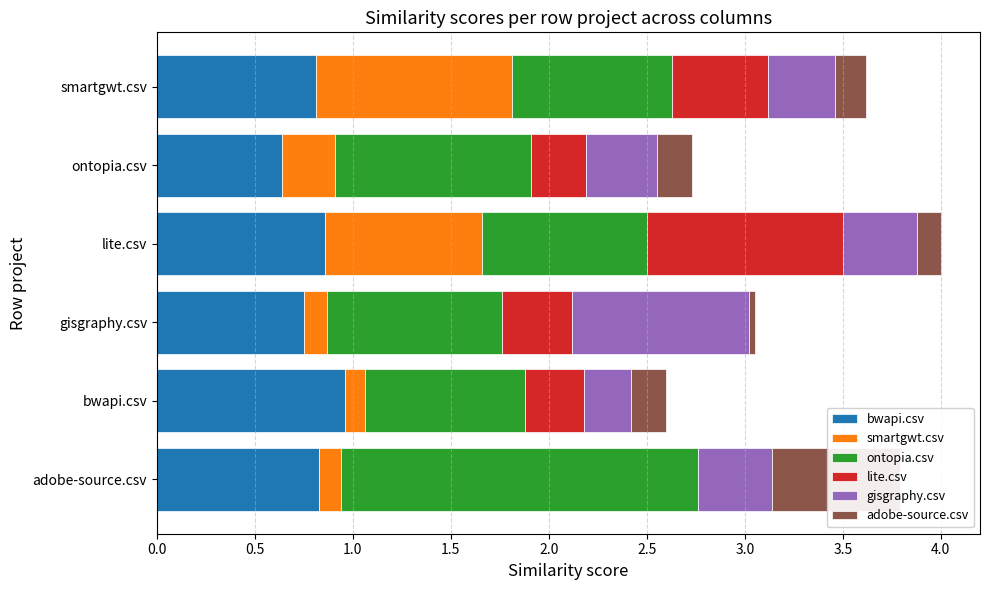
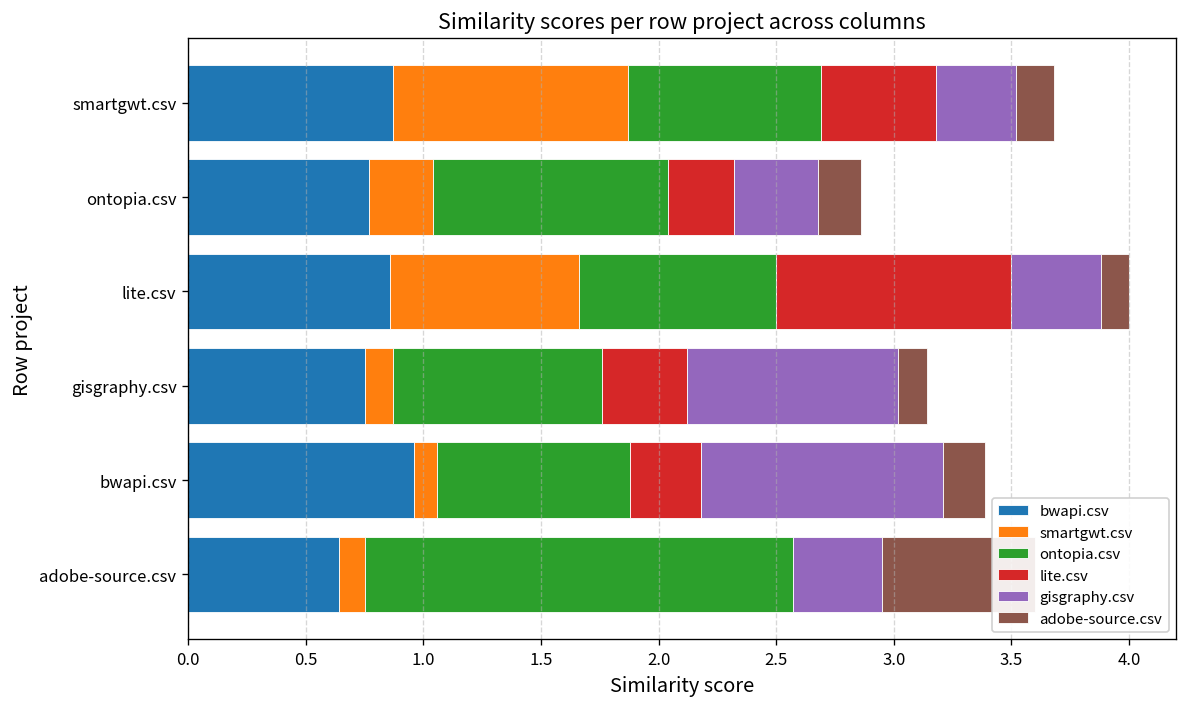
  {
    "bwapi.csv": {
-     "smartgwt.csv": 0.81,
-     "ontopia.csv": 0.64,
+     "smartgwt.csv": 0.87,
+     "ontopia.csv": 0.77,
      "lite.csv": 0.86,
      "gisgraphy.csv": 0.75,
      "bwapi.csv": 0.96,
-     "adobe-source.csv": 0.83
+     "adobe-source.csv": 0.64
    },
    "smartgwt.csv": {
      "smartgwt.csv": 1.00,
      "ontopia.csv": 0.27,
      "lite.csv": 0.80,
      "gisgraphy.csv": 0.12,
      "bwapi.csv": 0.10,
      "adobe-source.csv": 0.11
    },
    "ontopia.csv": {
      "smartgwt.csv": 0.82,
      "ontopia.csv": 1.00,
      "lite.csv": 0.84,
      "gisgraphy.csv": 0.89,
      "bwapi.csv": 0.82,
      "adobe-source.csv": 1.82
    },
    "lite.csv": {
      "smartgwt.csv": 0.49,
      "ontopia.csv": 0.28,
      "lite.csv": 1.00,
      "gisgraphy.csv": 0.36,
      "bwapi.csv": 0.30,
      "adobe-source.csv": 0.00
    },
    "gisgraphy.csv": {
      "smartgwt.csv": 0.34,
      "ontopia.csv": 0.36,
      "lite.csv": 0.38,
      "gisgraphy.csv": 0.90,
-     "bwapi.csv": 0.24,
+     "bwapi.csv": 1.03,
      "adobe-source.csv": 0.38
    },
    "adobe-source.csv": {
      "smartgwt.csv": 0.16,
      "ontopia.csv": 0.18,
      "lite.csv": 0.12,
-     "gisgraphy.csv": 0.03,
+     "gisgraphy.csv": 0.12,
      "bwapi.csv": 0.18
    }
  }
